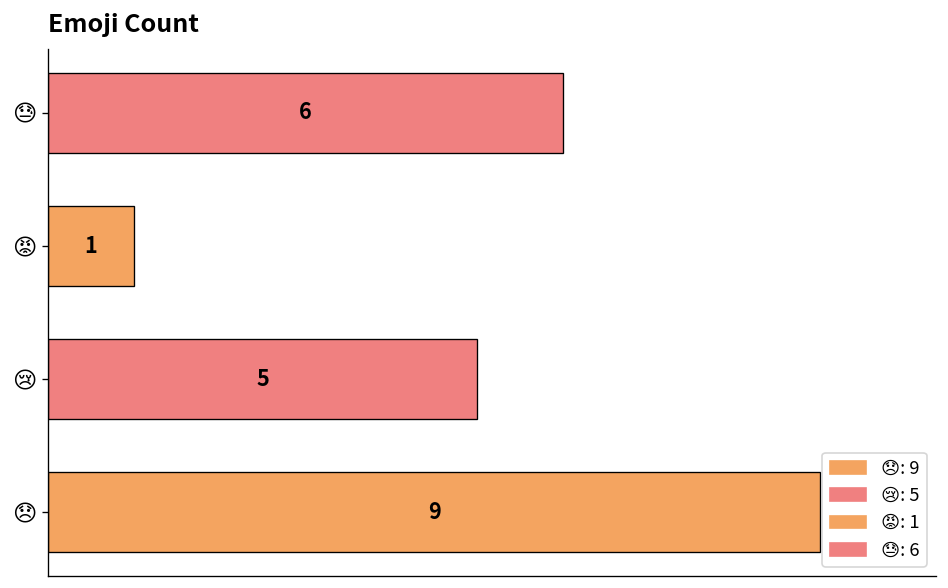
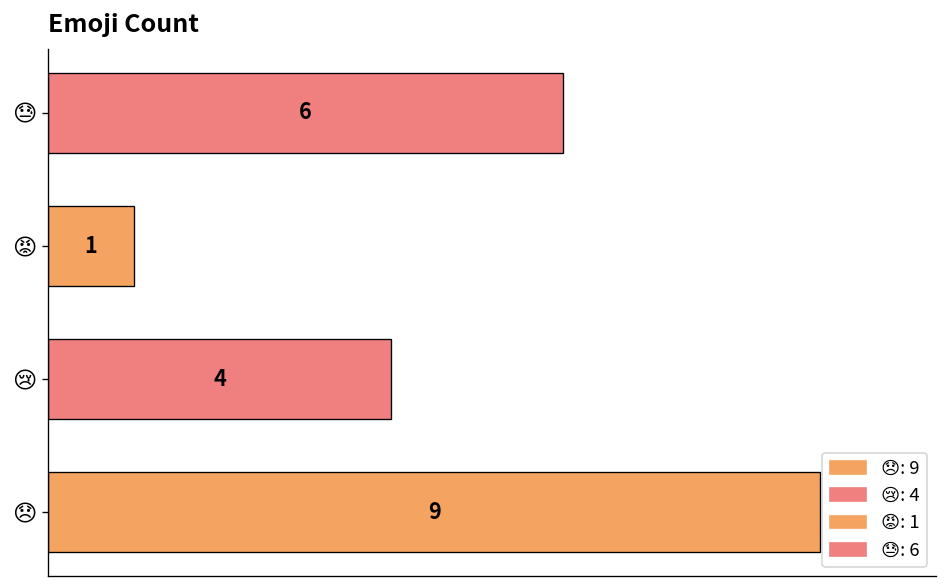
  {
    "😓": 6,
    "😡": 1,
-   "😢": 5,
+   "😢": 4,
    "😞": 9
  }
